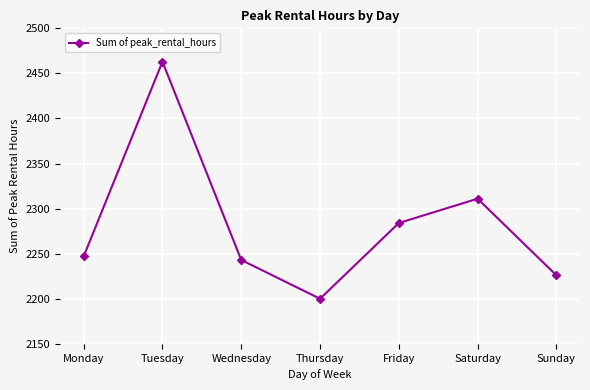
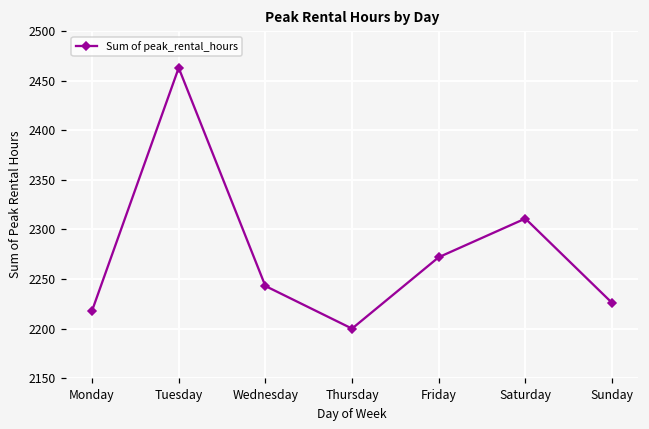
  {
-   "Monday": 2250,
+   "Monday": 2220,
    "Tuesday": 2460,
    "Wednesday": 2240,
    "Thursday": 2200,
-   "Friday": 2280,
+   "Friday": 2270,
    "Saturday": 2310,
    "Sunday": 2230
  }
